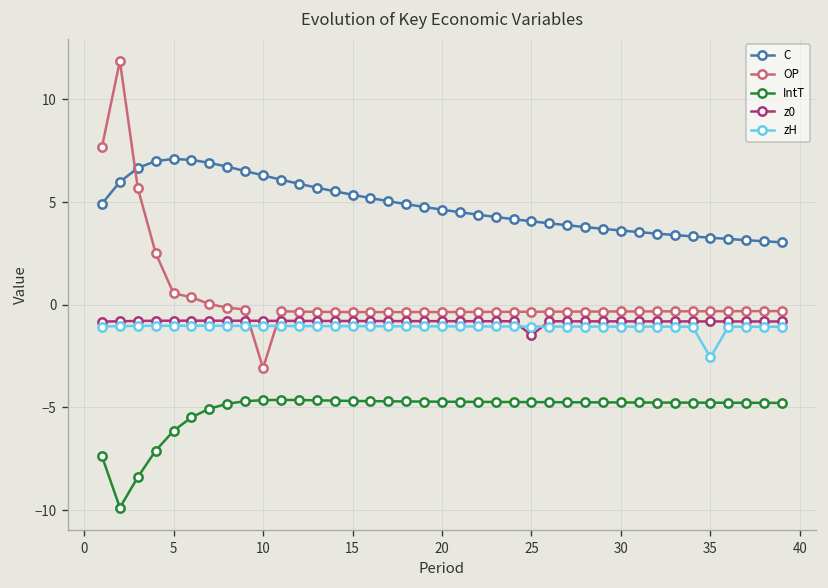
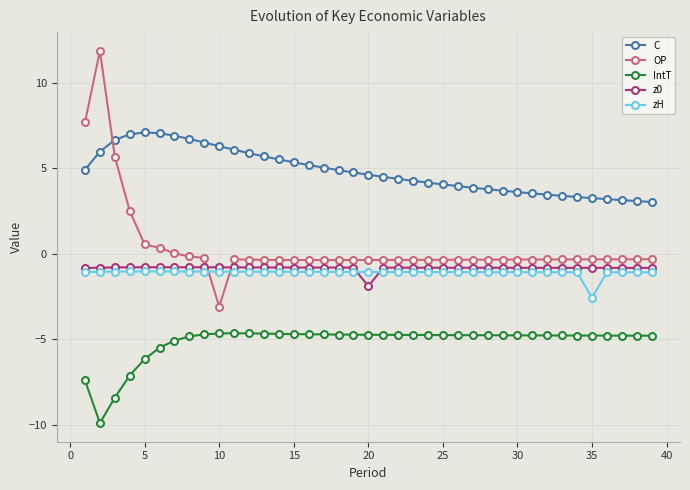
  {
    "C": {
      "5": 7.1,
      "10": 6.3,
      "15": 5.4,
      "20": 4.6,
      "25": 4.1,
      "30": 3.6,
      "35": 3.3
    },
    "OP": {
      "5": 0.6,
      "10": -3.1,
      "15": -0.4,
      "20": -0.4,
      "25": -0.3,
      "30": -0.3,
      "35": -0.3
    },
    "IntT": {
      "5": -6.1,
      "10": -4.6,
      "15": -4.7,
      "20": -4.7,
      "25": -4.7,
      "30": -4.8,
      "35": -4.8
    },
    "z0": {
      "5": -0.8,
      "10": -0.8,
      "15": -0.8,
-     "20": -0.8,
-     "25": -1.5,
+     "20": -1.9,
+     "25": -0.8,
      "30": -0.8,
      "35": -0.8
    },
    "zH": {
      "5": -1.0,
      "10": -1.0,
      "15": -1.0,
      "20": -1.1,
      "25": -1.1,
      "30": -1.1,
      "35": -2.6
    }
  }
